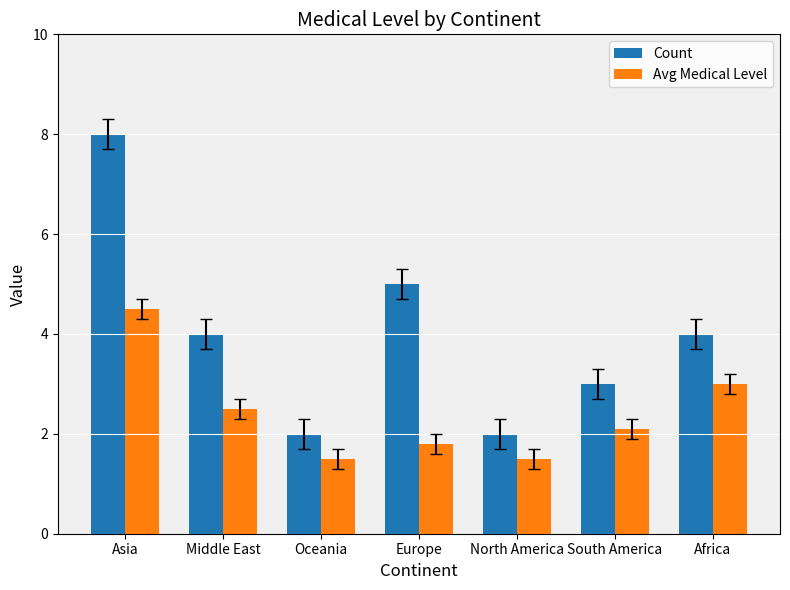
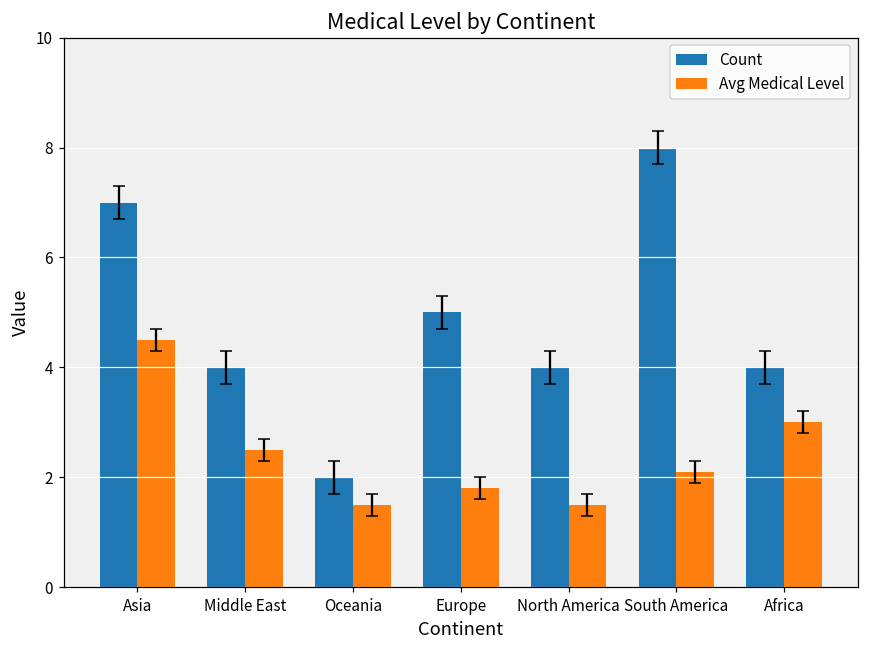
  {
    "Count": {
-     "Asia": 8,
+     "Asia": 7,
      "Middle East": 4,
      "Oceania": 2,
      "Europe": 5,
-     "North America": 2,
-     "South America": 3,
+     "North America": 4,
+     "South America": 8,
      "Africa": 4
    },
    "Avg Medical Level": {
      "Asia": 4.5,
      "Middle East": 2.5,
      "Oceania": 1.5,
      "Europe": 1.8,
      "North America": 1.5,
      "South America": 2.1,
      "Africa": 3
    }
  }
